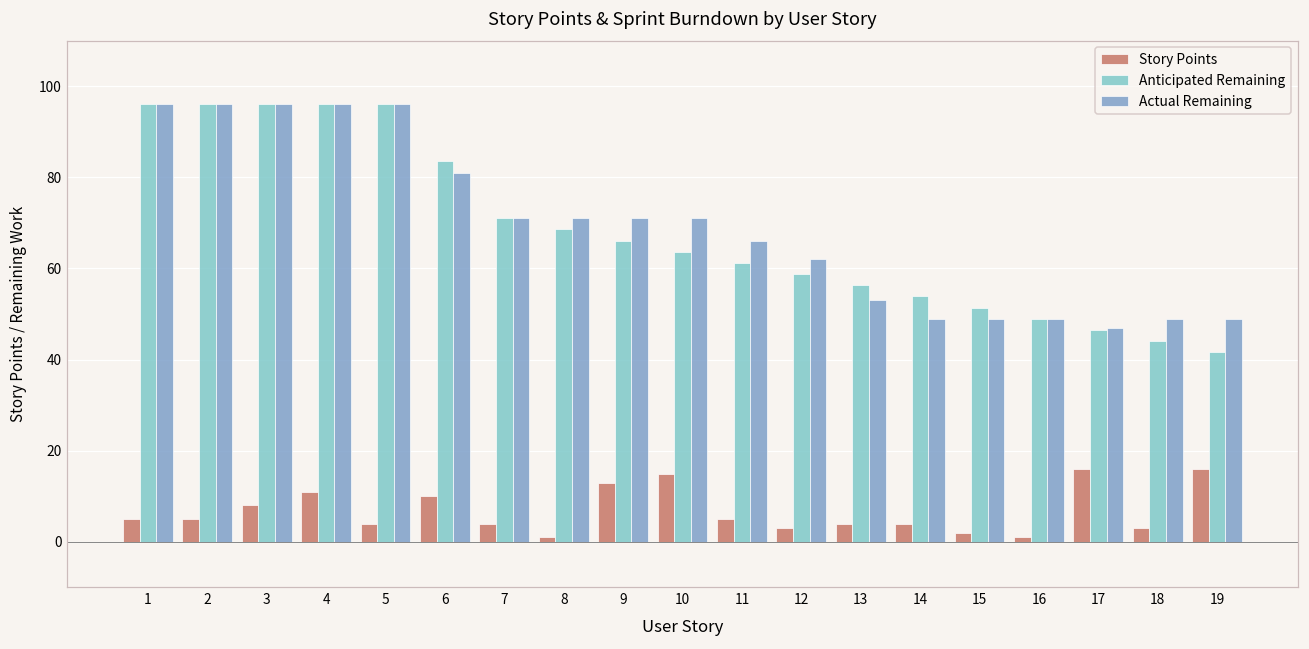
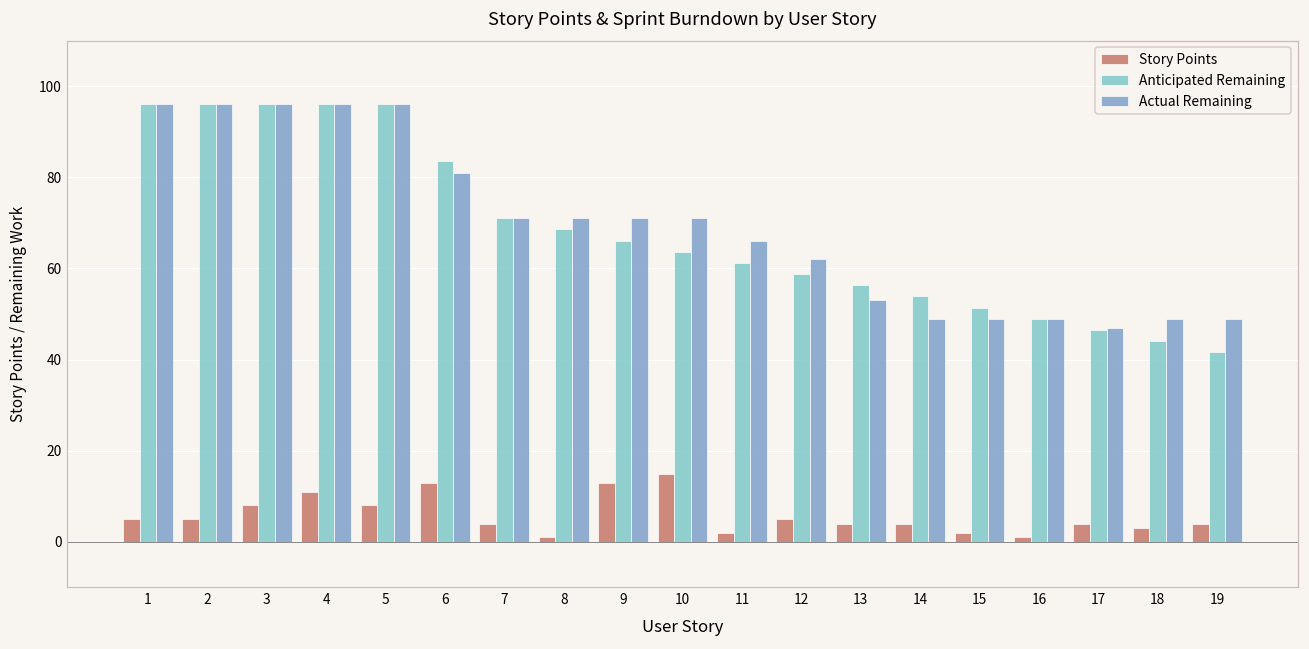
  {
    "Story Points": {
      "1": 5,
      "2": 5,
      "3": 8,
      "4": 11,
-     "5": 4,
-     "6": 10,
+     "5": 8,
+     "6": 13,
      "7": 4,
      "8": 1,
      "9": 13,
      "10": 15,
-     "11": 5,
-     "12": 3,
+     "11": 2,
+     "12": 5,
      "13": 4,
      "14": 4,
      "15": 2,
      "16": 1,
-     "17": 16,
+     "17": 4,
      "18": 3,
-     "19": 16
+     "19": 4
    }
  }
